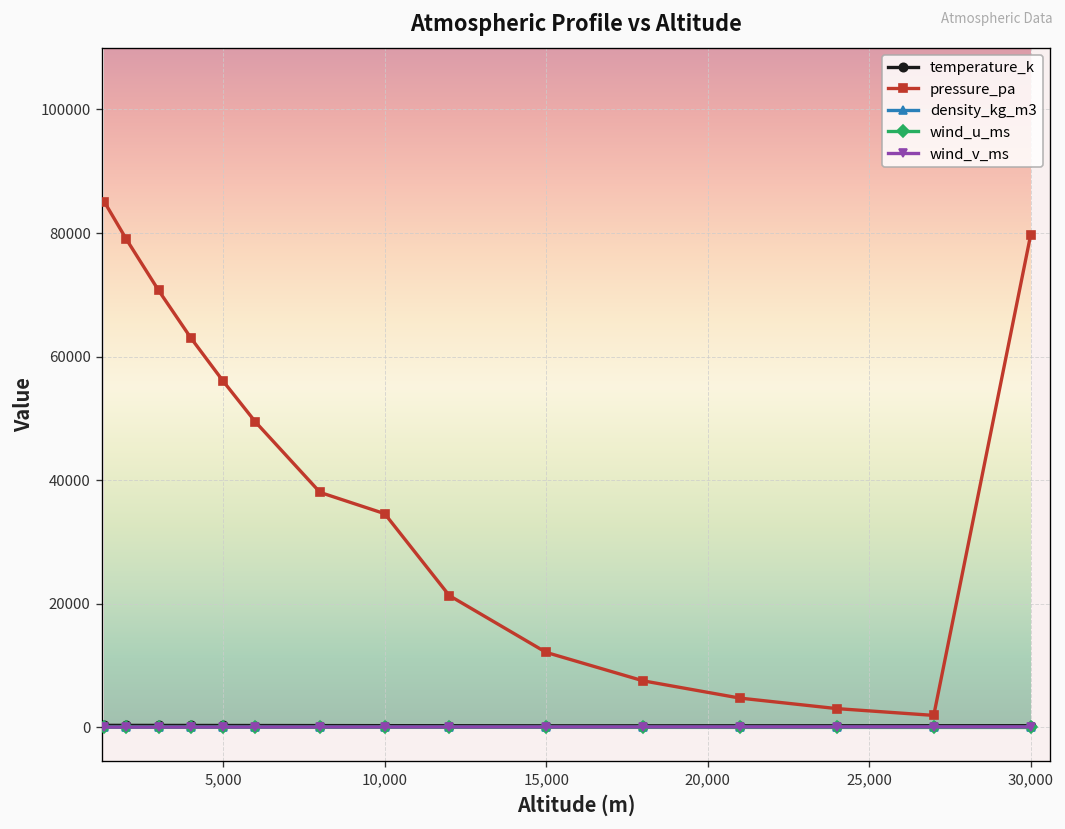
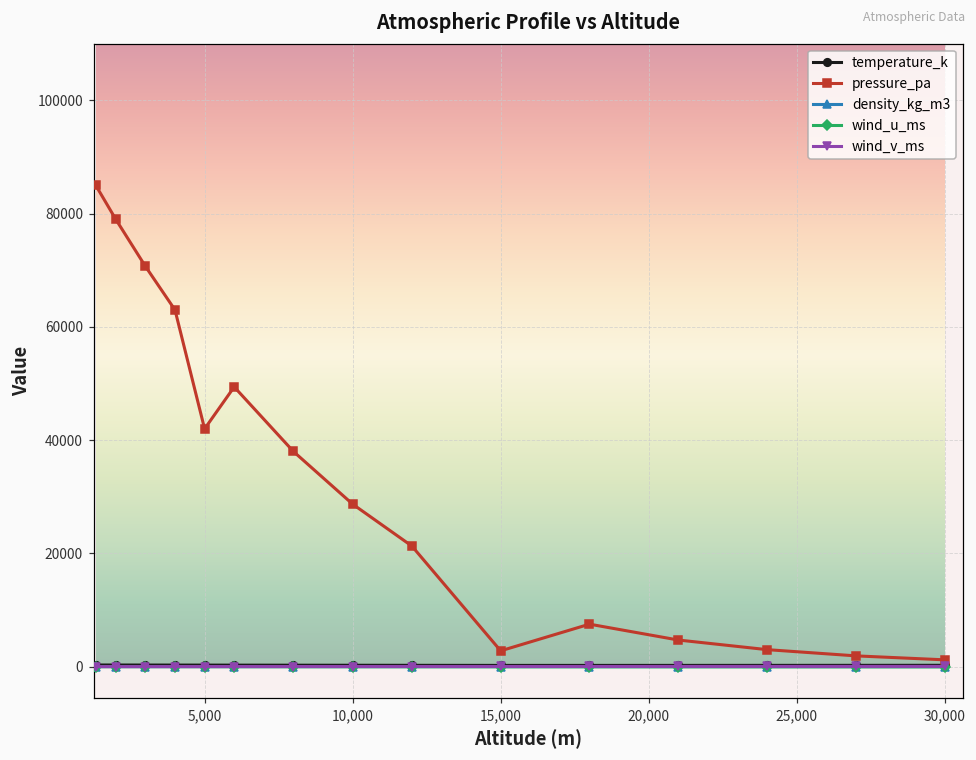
  {
    "pressure_pa": {
-     "5,000": 56000,
-     "10,000": 35000,
-     "15,000": 12000,
-     "30,000": 80000
+     "5,000": 42000,
+     "10,000": 29000,
+     "15,000": 3000,
+     "30,000": 1000
    }
  }
